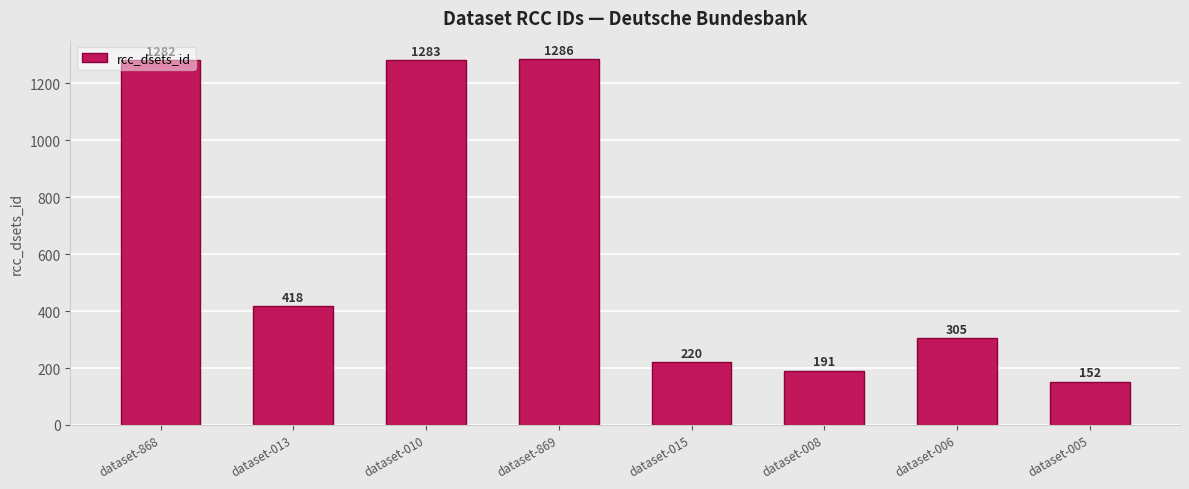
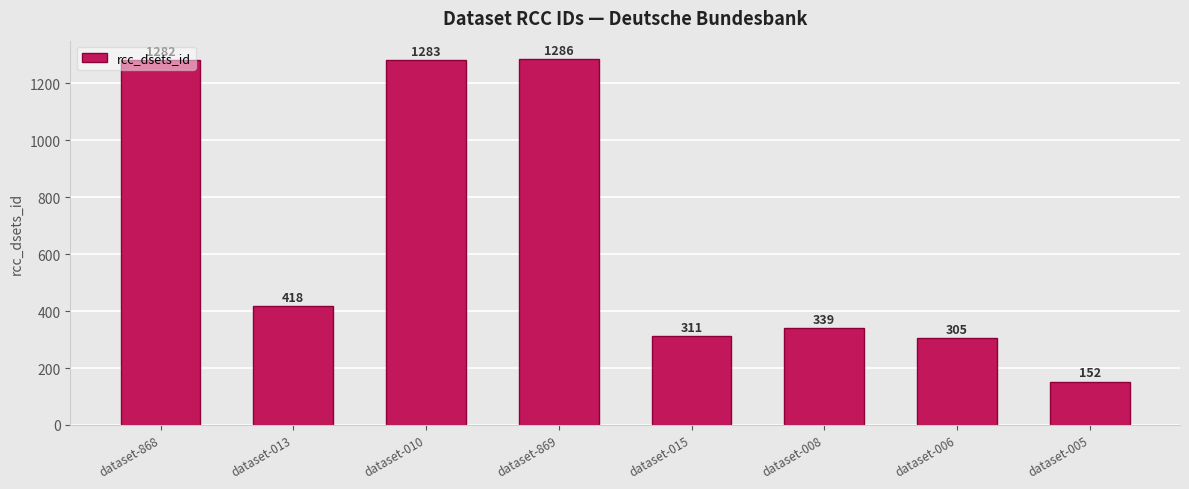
  {
    "dataset-013": 418,
    "dataset-010": 1283,
    "dataset-869": 1286,
-   "dataset-015": 220,
-   "dataset-008": 191,
+   "dataset-015": 311,
+   "dataset-008": 339,
    "dataset-006": 305,
    "dataset-005": 152
  }
